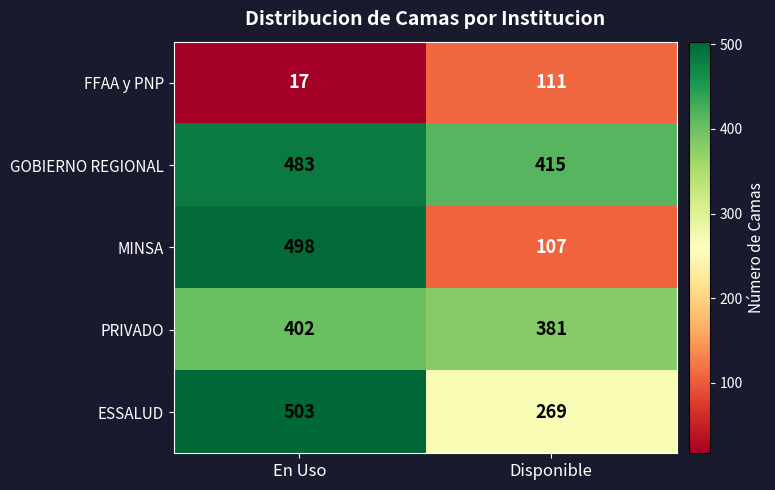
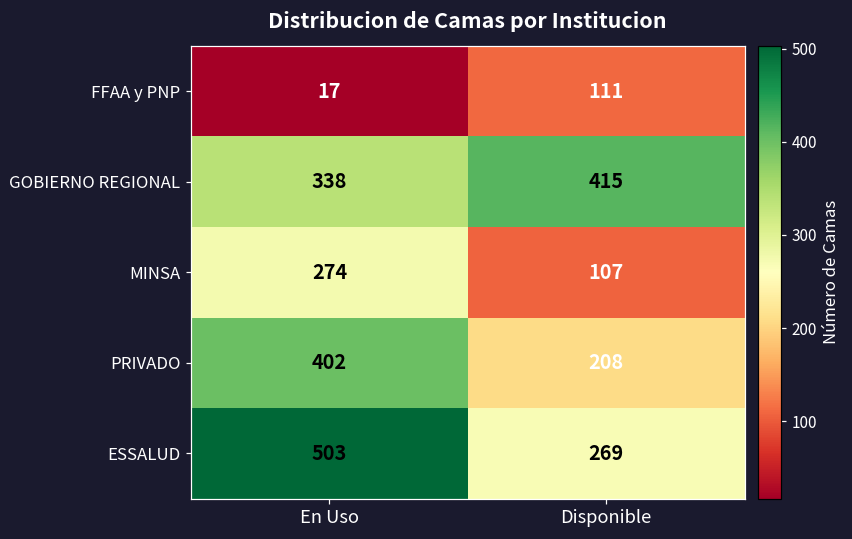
  {
    "FFAA y PNP": {
      "En Uso": 17,
      "Disponible": 111
    },
    "GOBIERNO REGIONAL": {
-     "En Uso": 483,
+     "En Uso": 338,
      "Disponible": 415
    },
    "MINSA": {
-     "En Uso": 498,
+     "En Uso": 274,
      "Disponible": 107
    },
    "PRIVADO": {
      "En Uso": 402,
-     "Disponible": 381
+     "Disponible": 208
    },
    "ESSALUD": {
      "En Uso": 503,
      "Disponible": 269
    }
  }
